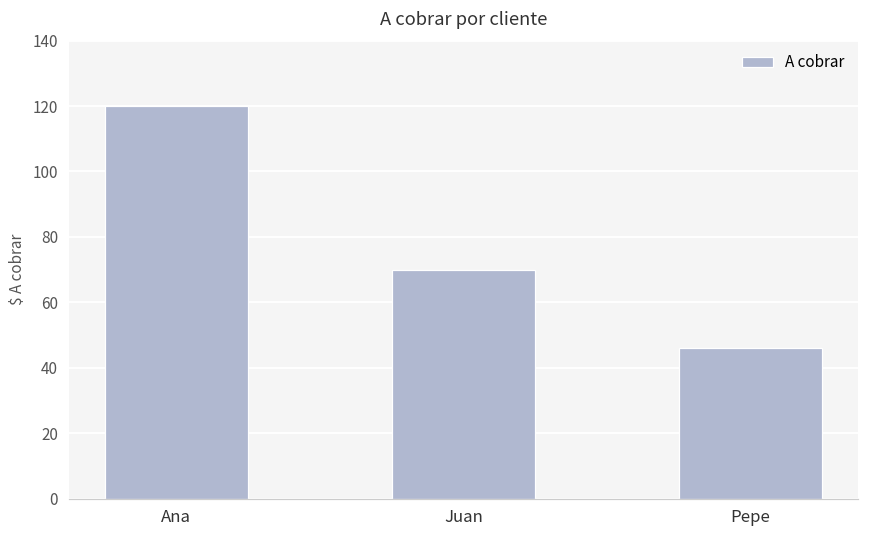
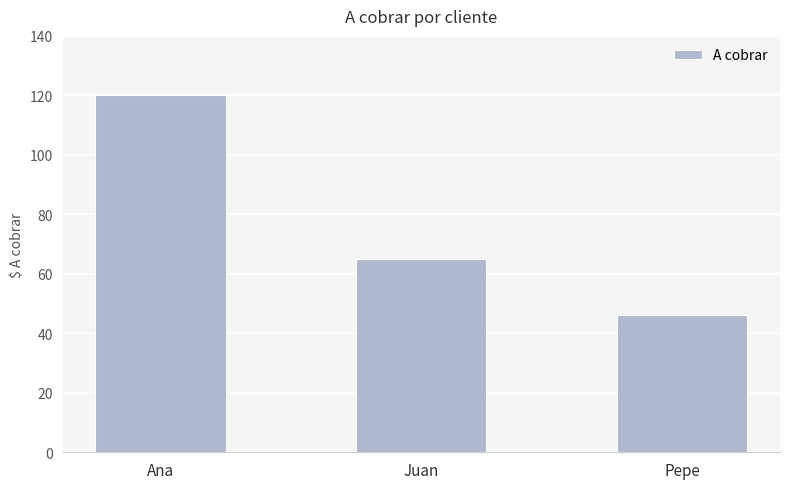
  {
    "Ana": 120,
-   "Juan": 70,
+   "Juan": 65,
    "Pepe": 46
  }
